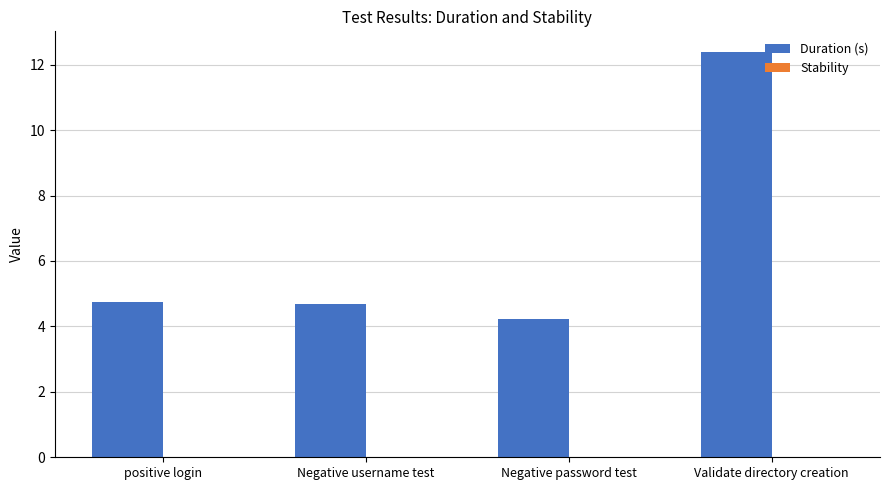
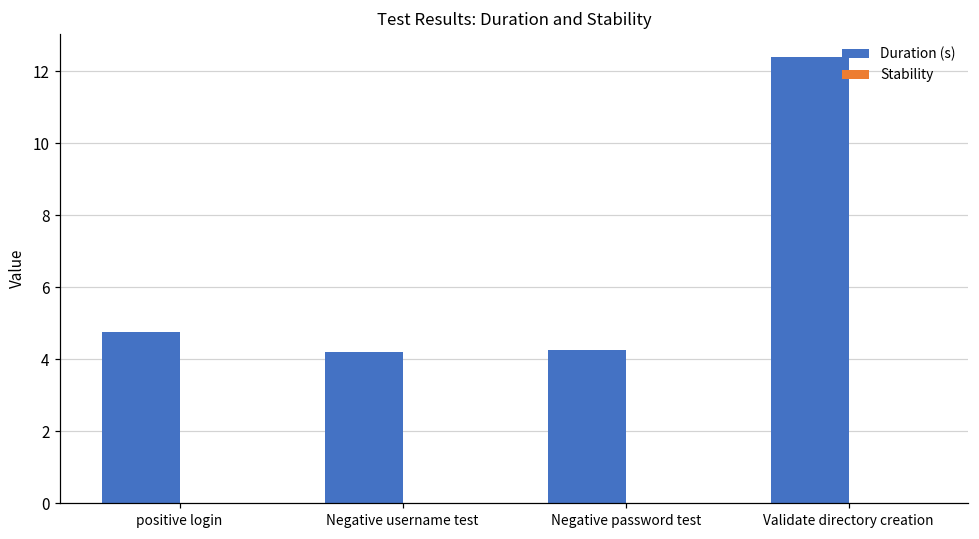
  {
    "Duration (s)": {
      "positive login": 4.7,
-     "Negative username test": 4.7,
+     "Negative username test": 4.2,
      "Negative password test": 4.2,
      "Validate directory creation": 12.4
    },
    "Stability": {
      "positive login": 0.0,
      "Negative username test": 0.0,
      "Negative password test": 0.0,
      "Validate directory creation": 0.0
    }
  }
